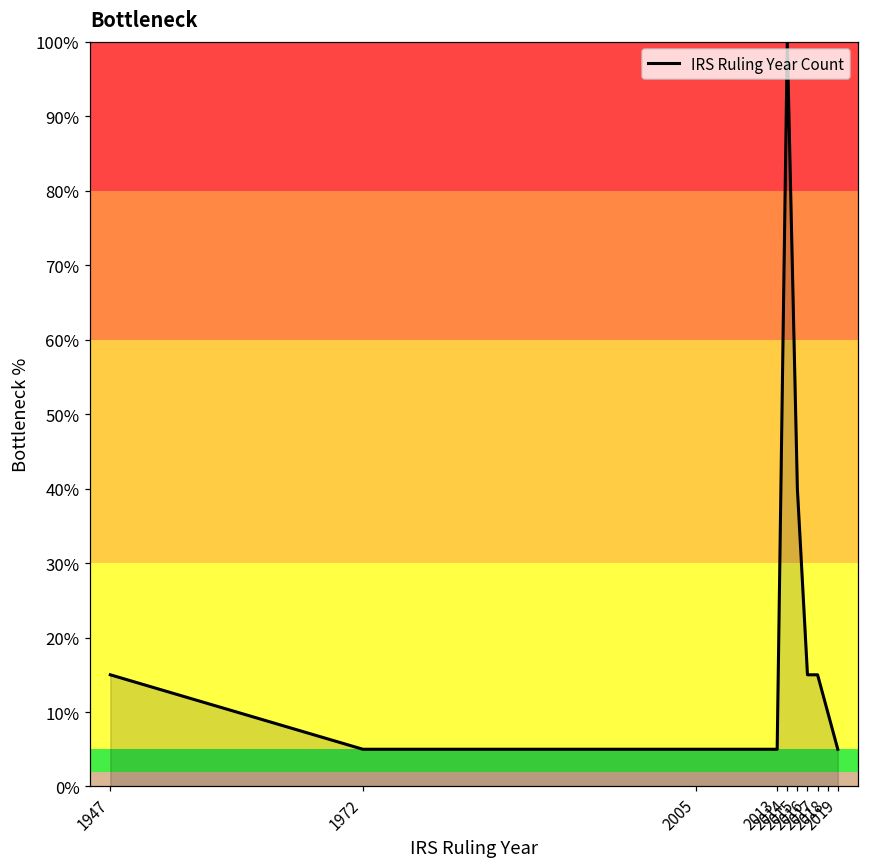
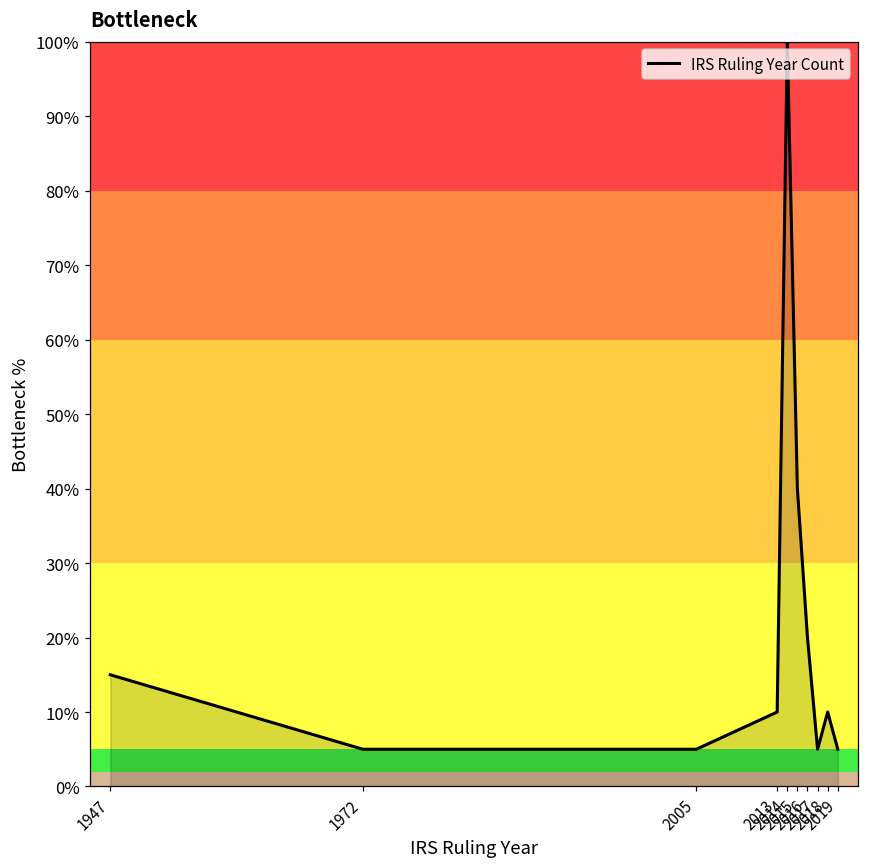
  {
    "1947": "15%",
    "1972": "5%",
    "2005": "5%",
-   "2013": "5%",
+   "2013": "10%",
    "2014": "100%",
    "2015": "40%",
-   "2016": "15%",
-   "2017": "15%",
+   "2016": "20%",
+   "2017": "5%",
    "2018": "10%",
    "2019": "5%"
  }
